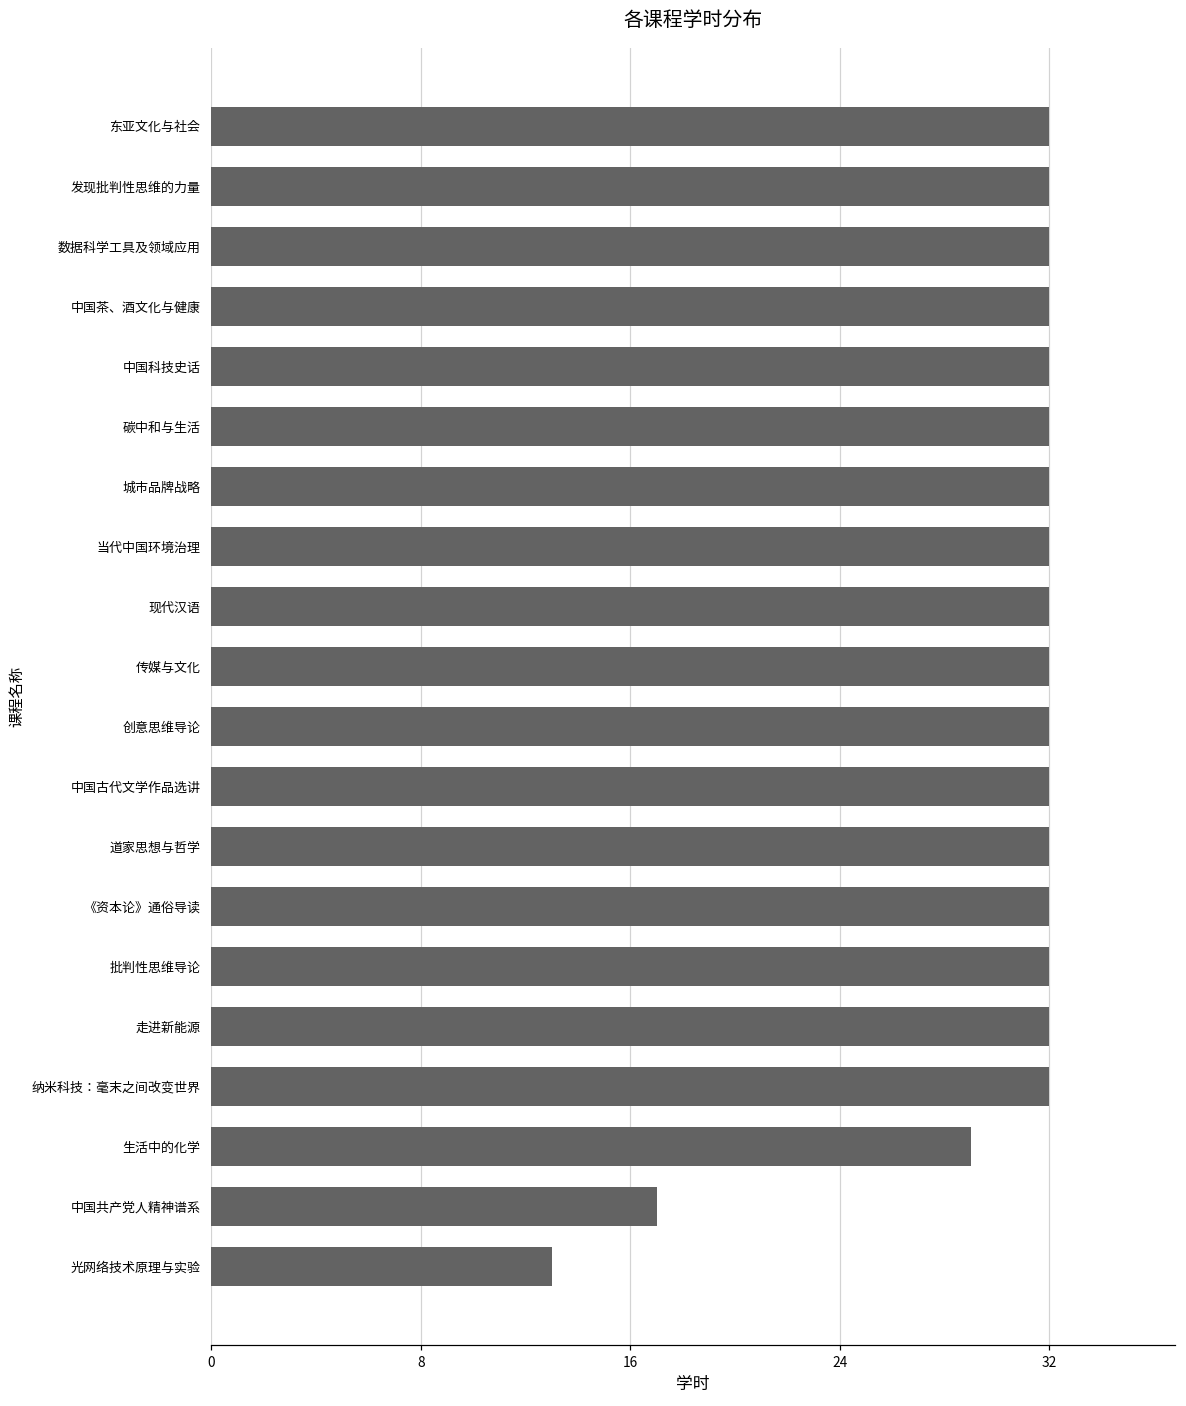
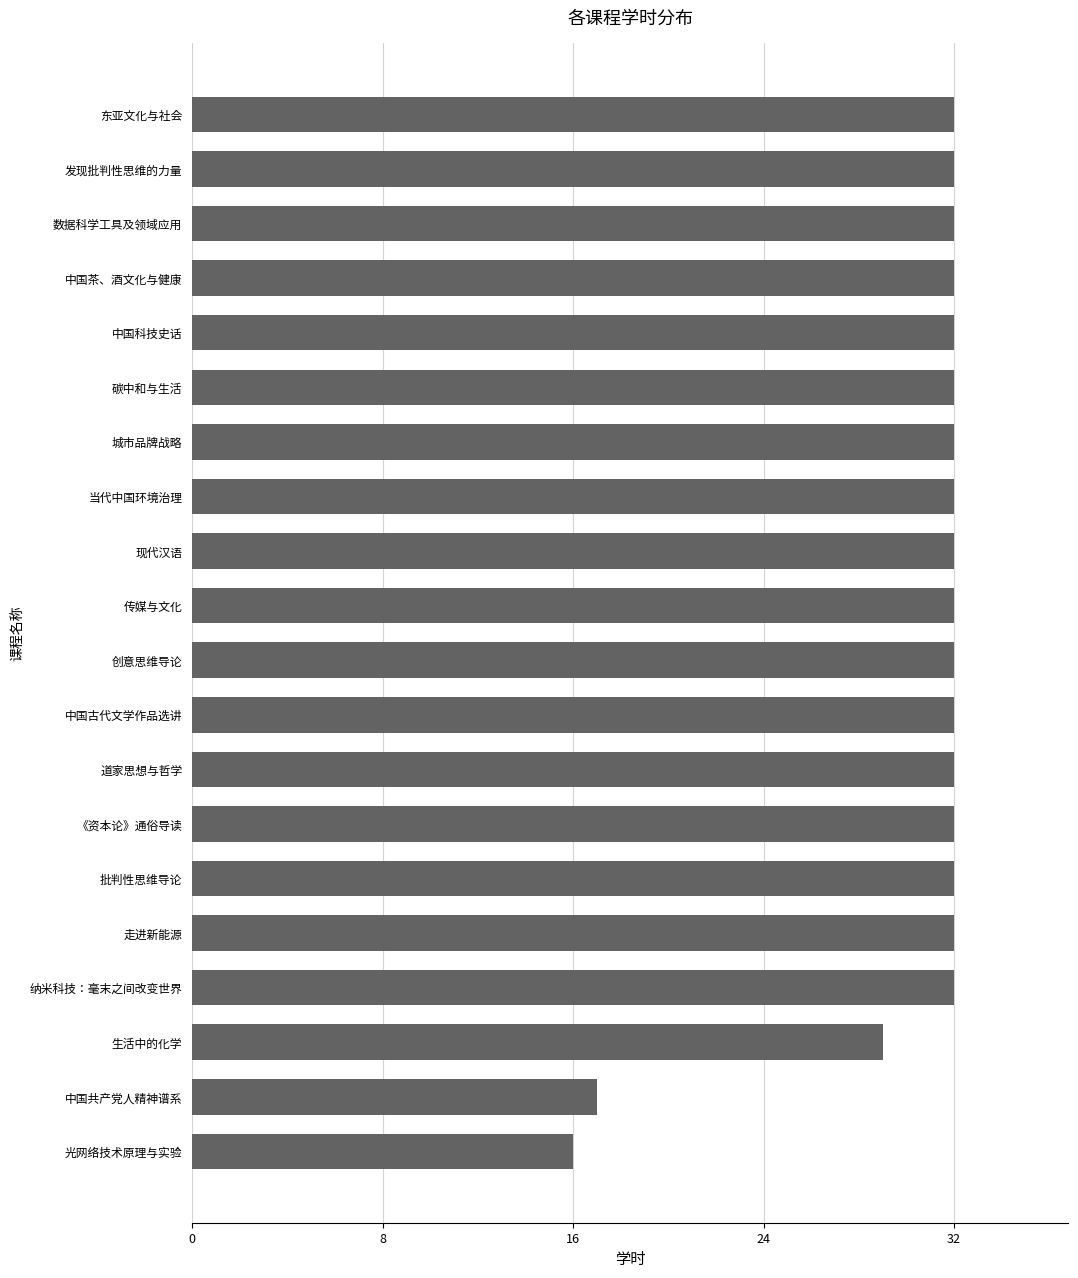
  {
    "东亚文化与社会": 32,
    "发现批判性思维的力量": 32,
    "数据科学工具及领域应用": 32,
    "中国茶、酒文化与健康": 32,
    "中国科技史话": 32,
    "碳中和与生活": 32,
    "城市品牌战略": 32,
    "当代中国环境治理": 32,
    "现代汉语": 32,
    "传媒与文化": 32,
    "创意思维导论": 32,
    "中国古代文学作品选讲": 32,
    "道家思想与哲学": 32,
    "《资本论》通俗导读": 32,
    "批判性思维导论": 32,
    "走进新能源": 32,
    "纳米科技：毫末之间改变世界": 32,
    "生活中的化学": 29,
    "中国共产党人精神谱系": 17,
-   "光网络技术原理与实验": 13
+   "光网络技术原理与实验": 16
  }
